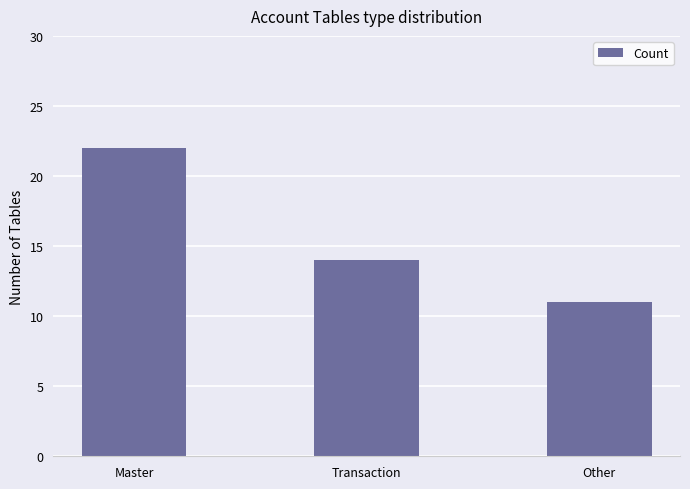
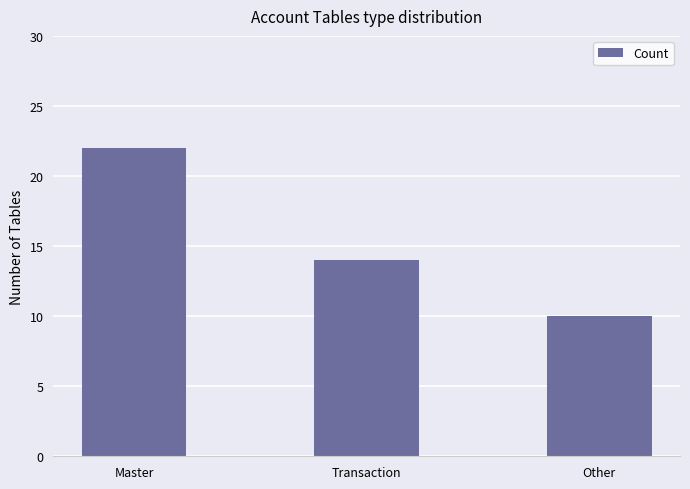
  {
    "Master": 22,
    "Transaction": 14,
-   "Other": 11
+   "Other": 10
  }
